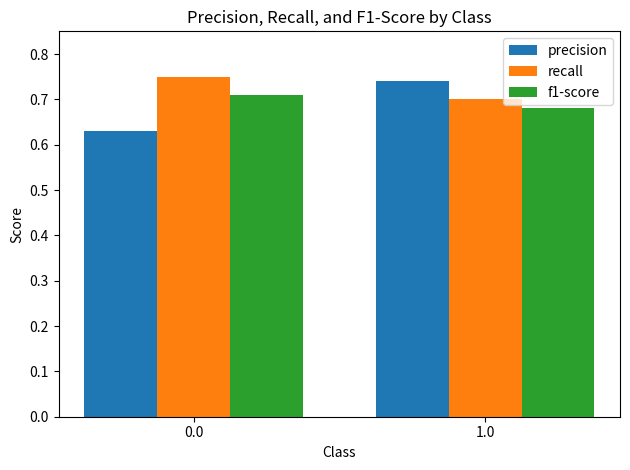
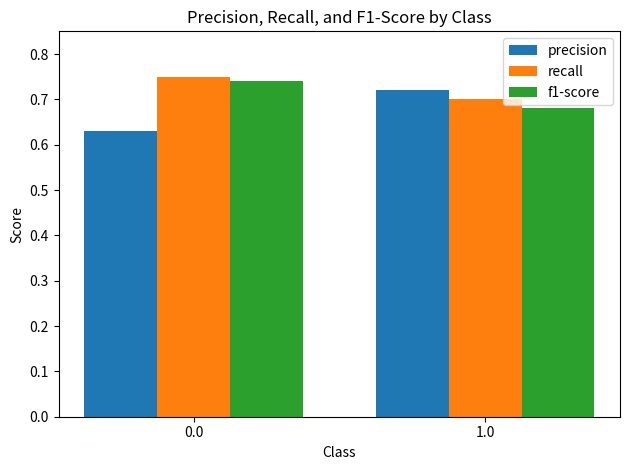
  {
    "precision": {
      "0.0": 0.63,
-     "1.0": 0.74
+     "1.0": 0.72
    },
    "recall": {
      "0.0": 0.75,
      "1.0": 0.70
    },
    "f1-score": {
-     "0.0": 0.71,
+     "0.0": 0.74,
      "1.0": 0.68
    }
  }
